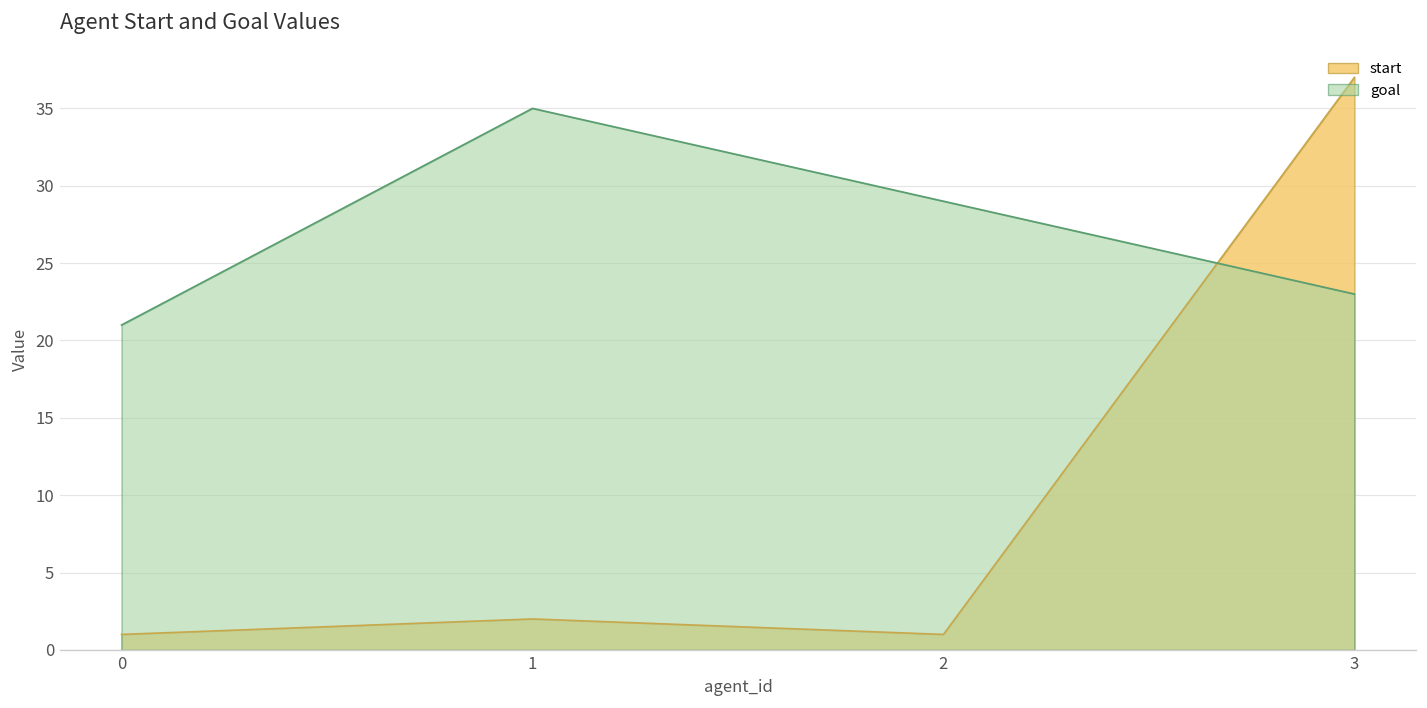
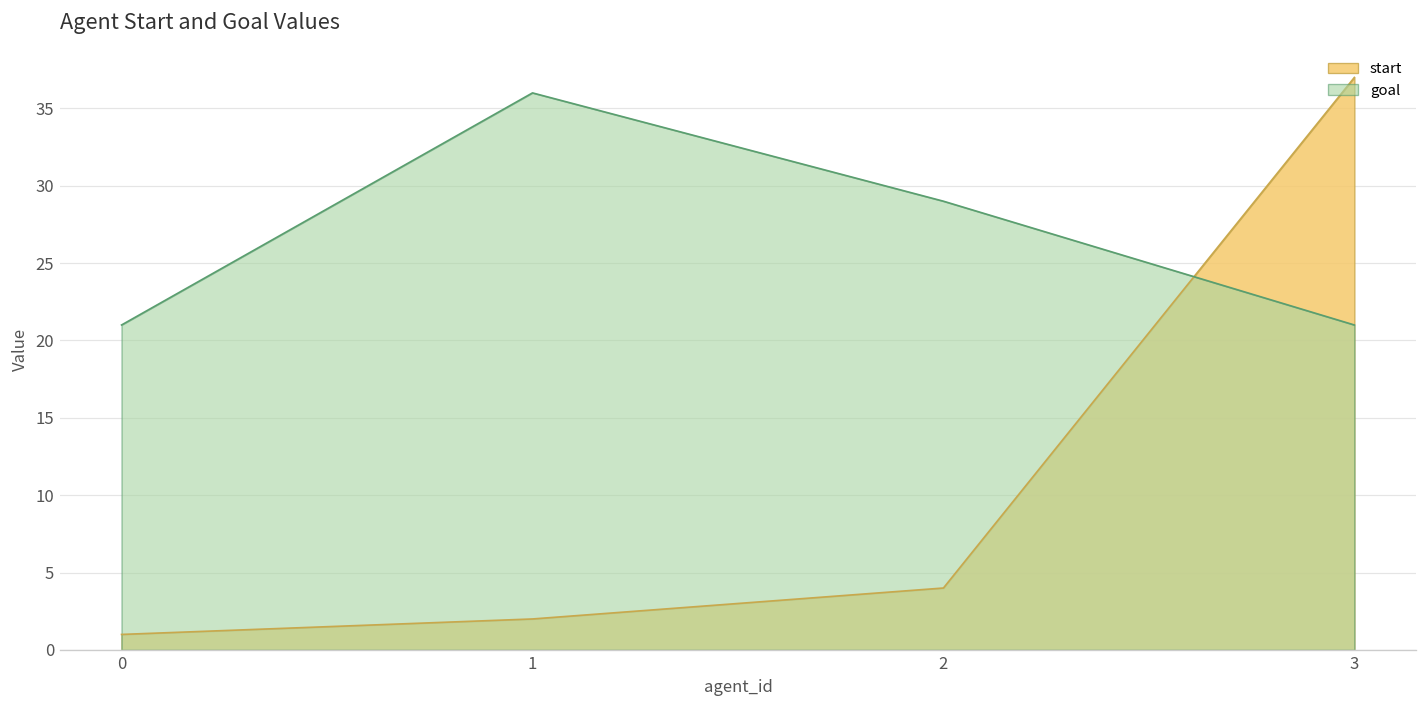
  {
    "start": {
      "0": 1,
      "1": 2,
-     "2": 1,
+     "2": 4,
      "3": 37
    },
    "goal": {
      "0": 21,
-     "1": 35,
+     "1": 36,
      "2": 29,
-     "3": 23
+     "3": 21
    }
  }
